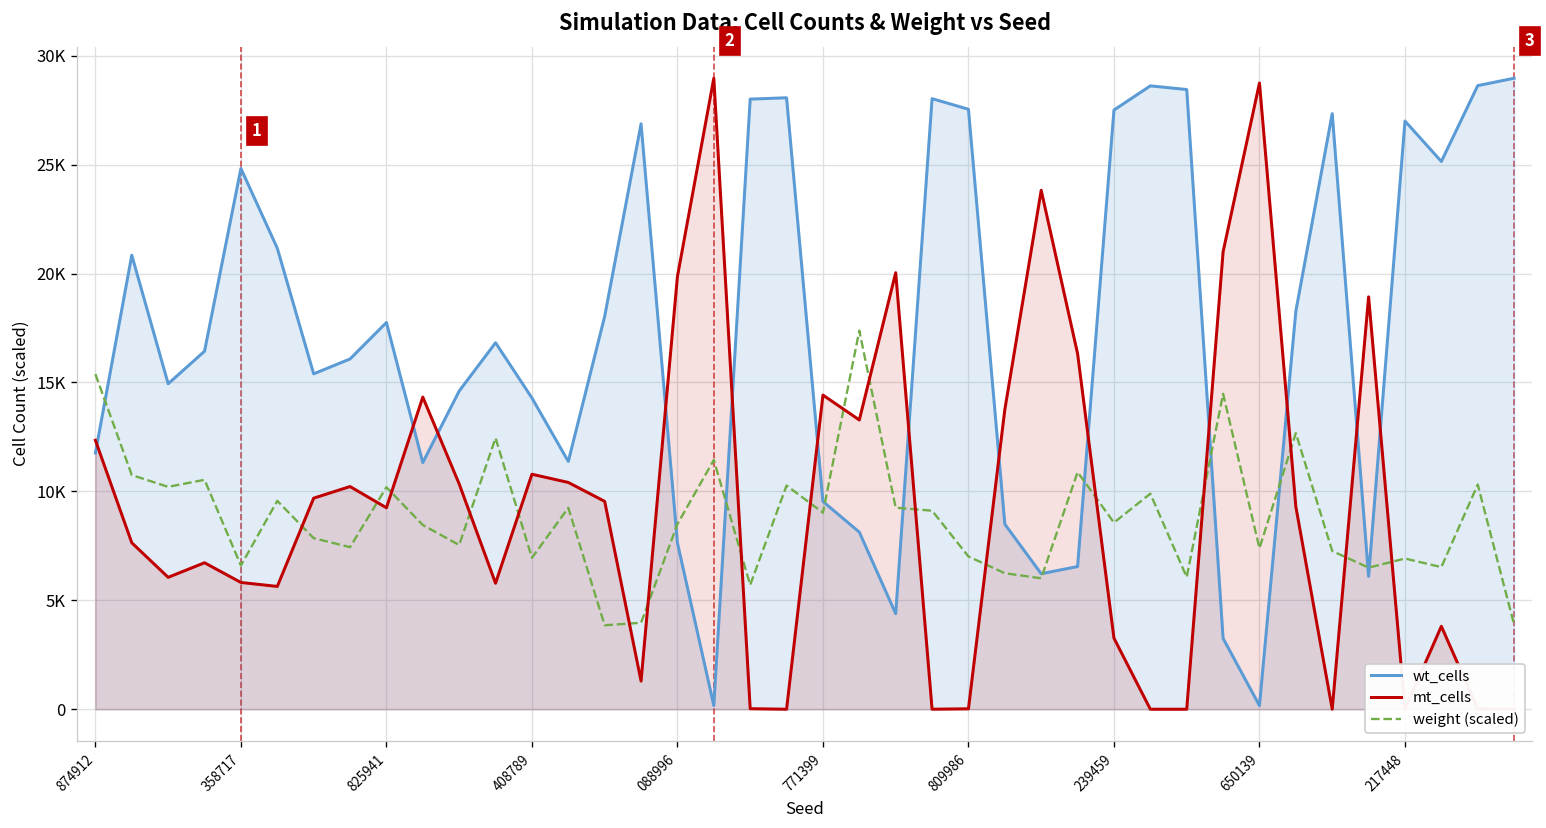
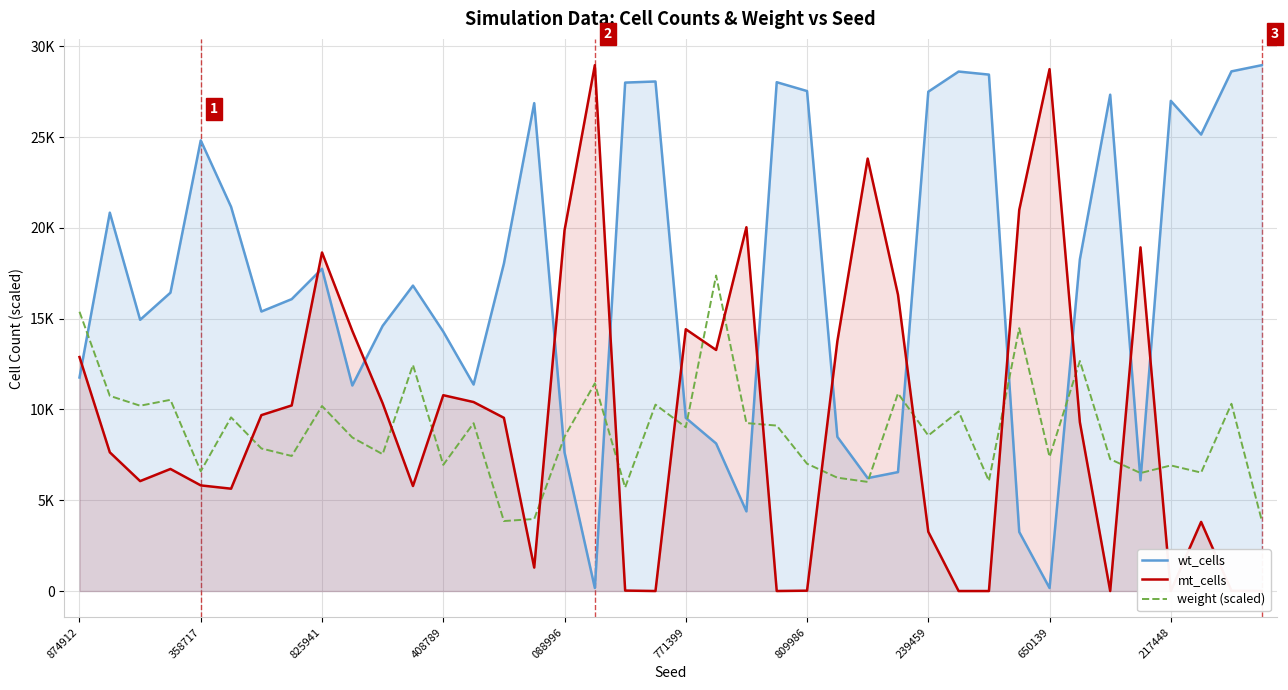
  {
    "wt_cells": {
      "874912": 11800,
      "358717": 24800,
      "825941": 17800,
      "408789": 14300,
      "088996": 7600,
      "771399": 9500,
      "809986": 27500,
      "239459": 27500,
      "650139": 200,
      "217448": 27000
    },
    "mt_cells": {
-     "874912": 12300,
+     "874912": 12900,
      "358717": 5800,
-     "825941": 9200,
+     "825941": 18700,
      "408789": 10800,
      "088996": 19900,
      "771399": 14400,
      "809986": 0,
      "239459": 3300,
      "650139": 28700
    },
    "weight (scaled)": {
      "874912": 15400,
      "358717": 6600,
      "825941": 10200,
      "408789": 6900,
      "088996": 8500,
      "771399": 9000,
      "809986": 7000,
      "239459": 8600,
      "650139": 7400,
      "217448": 6900
    }
  }
